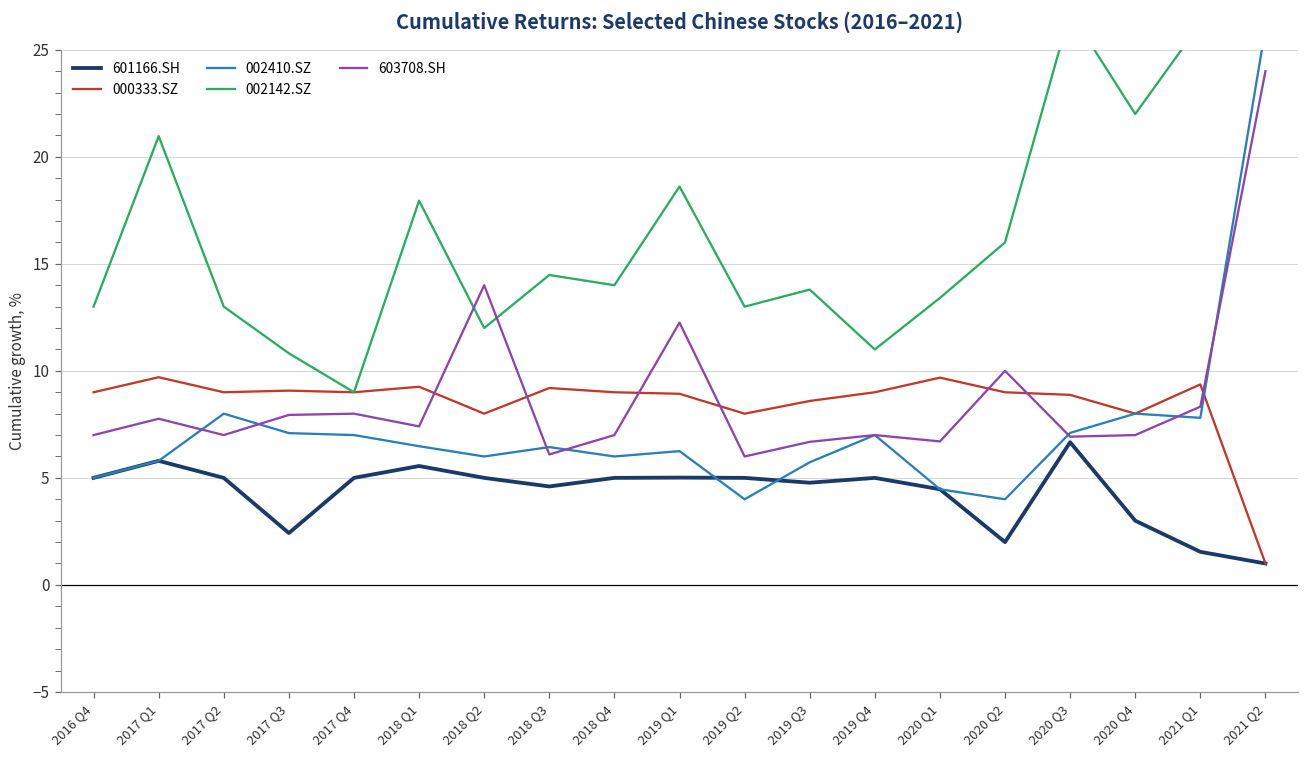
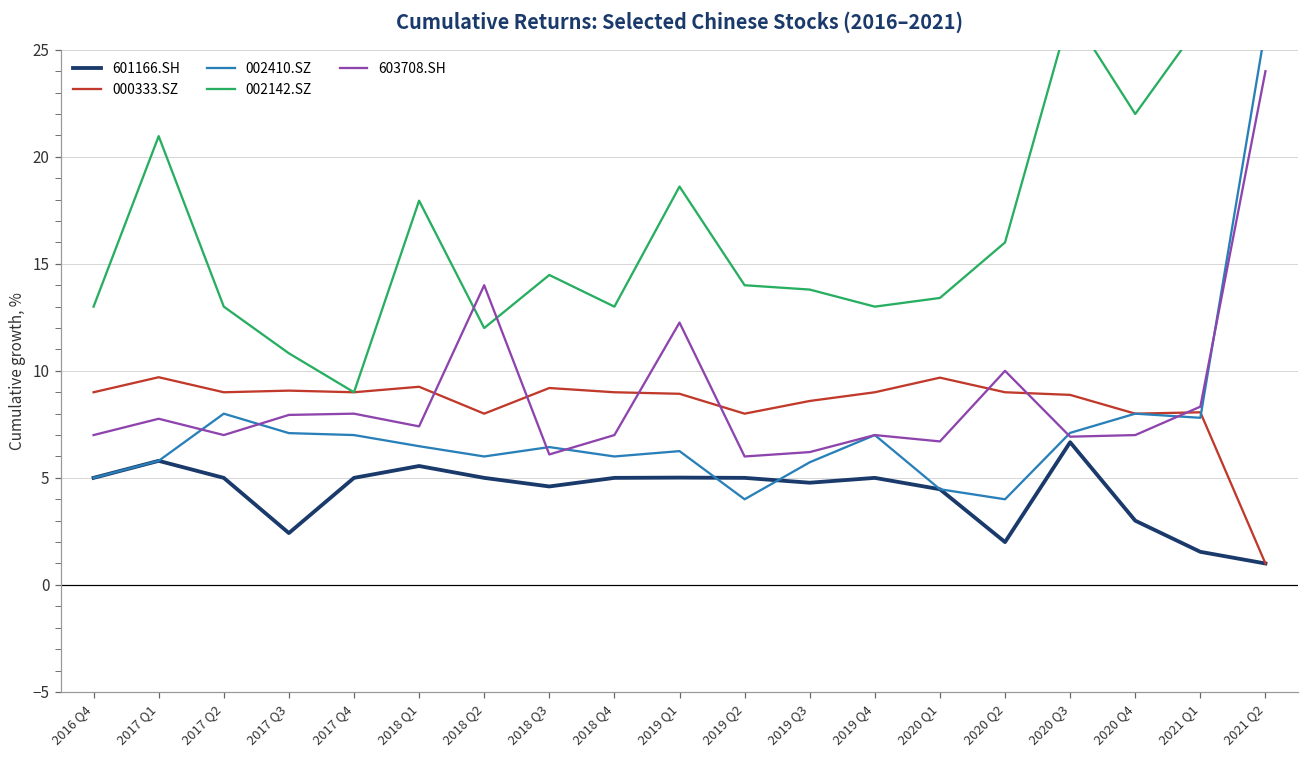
  {
    "601166.SH": {
      "2017 Q2": 5.0,
      "2017 Q3": 2.4,
      "2017 Q4": 5.0,
      "2018 Q1": 5.6,
      "2018 Q2": 5.0,
      "2018 Q3": 4.6,
      "2018 Q4": 5.0,
      "2019 Q1": 5.0,
      "2019 Q2": 5.0,
      "2019 Q3": 4.8,
      "2019 Q4": 5.0,
      "2020 Q2": 2.0,
      "2020 Q3": 6.7,
      "2020 Q4": 3.0,
      "2021 Q1": 1.5
    },
    "000333.SZ": {
      "2016 Q4": 9.0,
      "2017 Q1": 9.7,
      "2017 Q2": 9.0,
      "2017 Q3": 9.1,
      "2018 Q1": 9.3,
      "2018 Q2": 8.0,
      "2018 Q3": 9.2,
      "2018 Q4": 9.0,
      "2019 Q1": 8.9,
      "2019 Q2": 8.0,
      "2019 Q3": 8.6,
      "2019 Q4": 9.0,
      "2020 Q1": 9.7,
      "2020 Q2": 9.0,
      "2020 Q3": 8.9,
-     "2021 Q1": 9.4
+     "2021 Q1": 8.1
    },
    "002410.SZ": {
      "2017 Q2": 8.0,
      "2017 Q3": 7.1,
      "2017 Q4": 7.0,
      "2018 Q1": 6.5,
      "2018 Q2": 6.0,
      "2018 Q3": 6.4,
      "2018 Q4": 6.0,
      "2019 Q1": 6.3,
      "2019 Q2": 4.0,
      "2019 Q3": 5.7,
      "2020 Q2": 4.0,
      "2020 Q3": 7.1,
      "2021 Q1": 7.8
    },
    "002142.SZ": {
      "2016 Q4": 13.0,
      "2017 Q1": 21.0,
      "2017 Q2": 13.0,
      "2017 Q3": 10.8,
      "2018 Q1": 18.0,
      "2018 Q2": 12.0,
      "2018 Q3": 14.5,
-     "2018 Q4": 14.0,
+     "2018 Q4": 13.0,
      "2019 Q1": 18.6,
-     "2019 Q2": 13.0,
+     "2019 Q2": 14.0,
      "2019 Q3": 13.8,
-     "2019 Q4": 11.0,
+     "2019 Q4": 13.0,
      "2020 Q1": 13.4,
      "2020 Q2": 16.0,
      "2020 Q4": 22.0
    },
    "603708.SH": {
      "2016 Q4": 7.0,
      "2017 Q1": 7.8,
      "2017 Q2": 7.0,
      "2017 Q3": 7.9,
      "2017 Q4": 8.0,
      "2018 Q1": 7.4,
      "2018 Q2": 14.0,
      "2018 Q3": 6.1,
      "2018 Q4": 7.0,
      "2019 Q1": 12.3,
      "2019 Q2": 6.0,
-     "2019 Q3": 6.7,
+     "2019 Q3": 6.2,
      "2020 Q1": 6.7,
      "2020 Q2": 10.0,
      "2020 Q3": 6.9,
      "2020 Q4": 7.0,
      "2021 Q1": 8.3,
      "2021 Q2": 24.0
    }
  }
